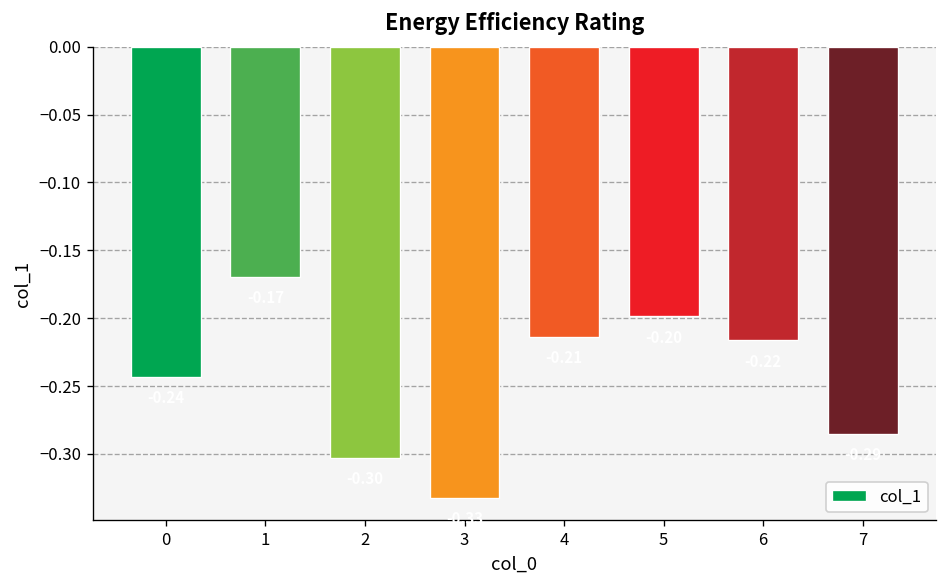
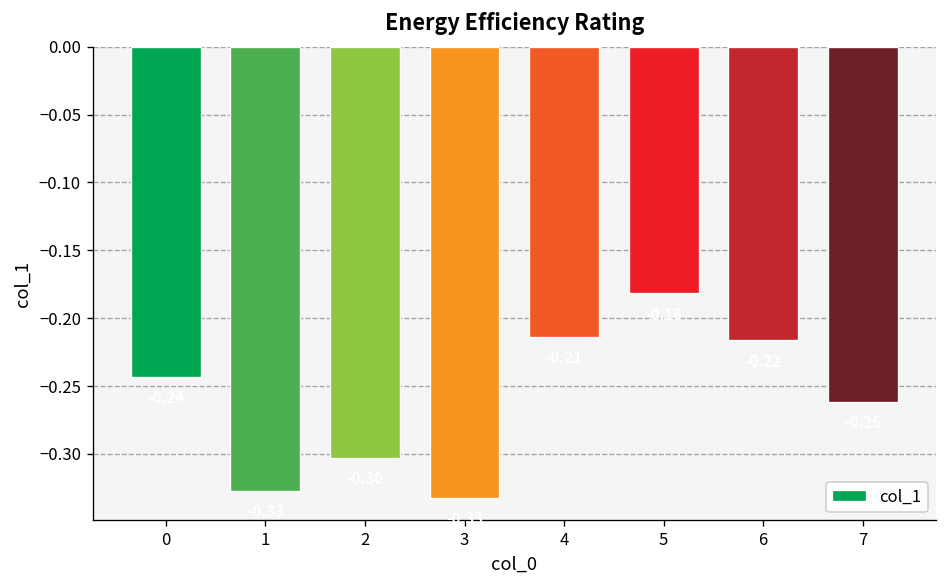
  {
    "0": -0.243,
-   "1": -0.169,
+   "1": -0.327,
    "2": -0.303,
    "3": -0.332,
    "4": -0.214,
-   "5": -0.198,
+   "5": -0.182,
    "6": -0.216,
-   "7": -0.285
+   "7": -0.262
  }
